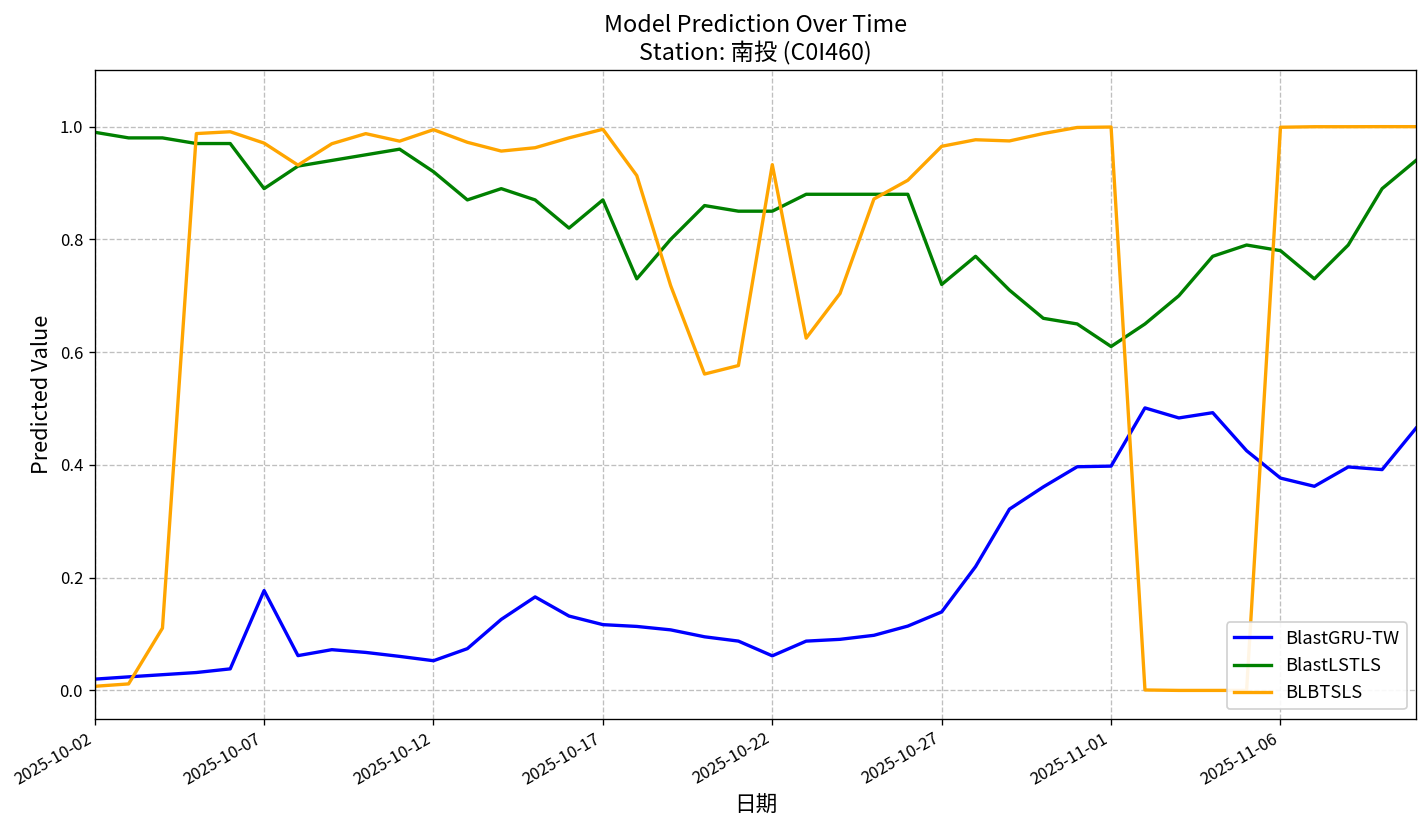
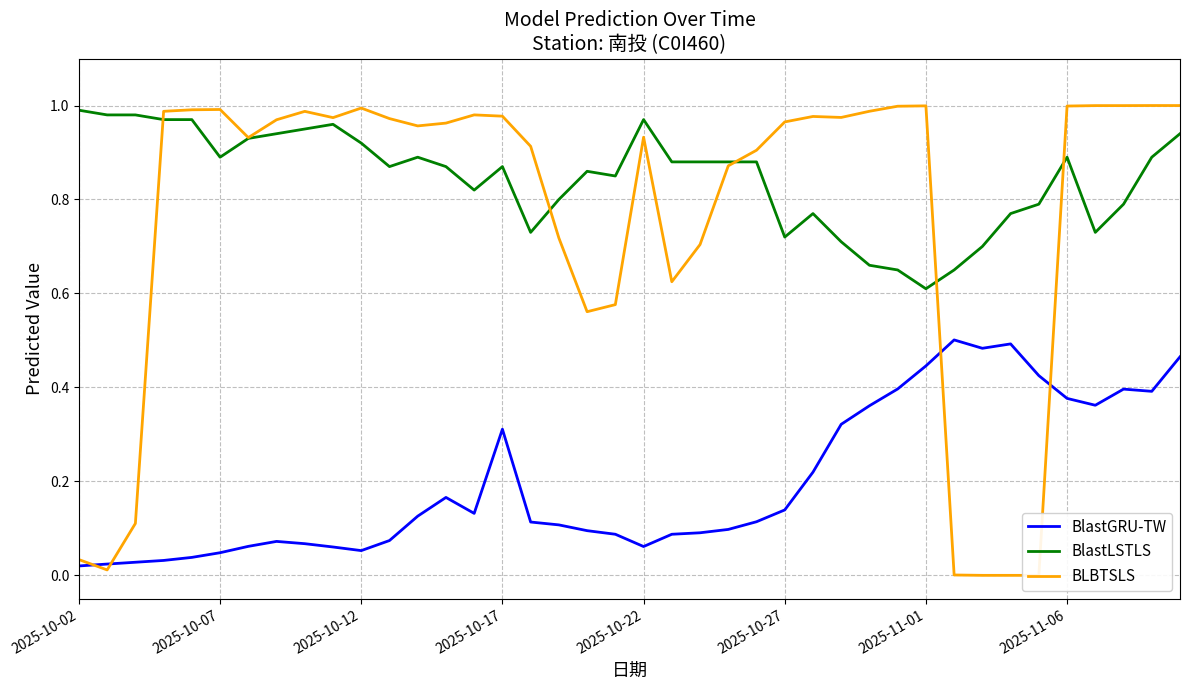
  {
    "BlastGRU-TW": {
      "2025-10-02": 0.02,
-     "2025-10-07": 0.18,
+     "2025-10-07": 0.05,
      "2025-10-12": 0.05,
-     "2025-10-17": 0.12,
+     "2025-10-17": 0.31,
      "2025-10-22": 0.06,
      "2025-10-27": 0.14,
-     "2025-11-01": 0.40,
+     "2025-11-01": 0.45,
      "2025-11-06": 0.38
    },
    "BlastLSTLS": {
      "2025-10-02": 0.99,
      "2025-10-07": 0.89,
      "2025-10-12": 0.92,
      "2025-10-17": 0.87,
-     "2025-10-22": 0.85,
+     "2025-10-22": 0.97,
      "2025-10-27": 0.72,
      "2025-11-01": 0.61,
-     "2025-11-06": 0.78
+     "2025-11-06": 0.89
    },
    "BLBTSLS": {
-     "2025-10-02": 0.01,
-     "2025-10-07": 0.97,
+     "2025-10-02": 0.03,
+     "2025-10-07": 0.99,
      "2025-10-12": 0.99,
-     "2025-10-17": 1.00,
+     "2025-10-17": 0.98,
      "2025-10-22": 0.93,
      "2025-10-27": 0.97,
      "2025-11-01": 1.00,
      "2025-11-06": 1.00
    }
  }
